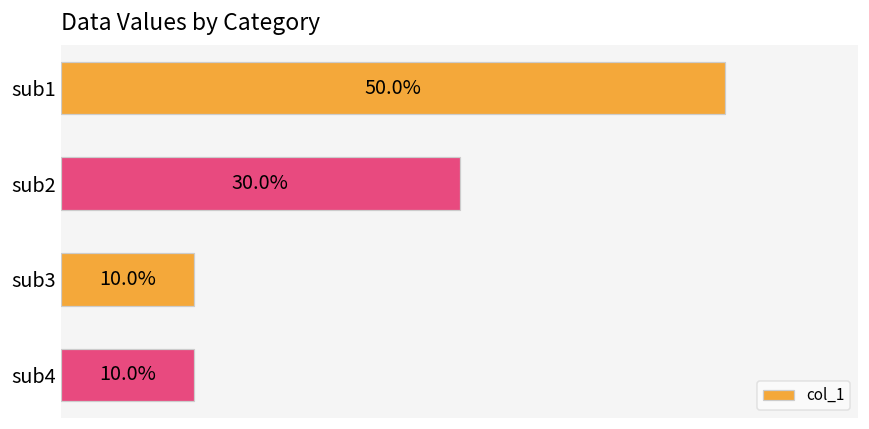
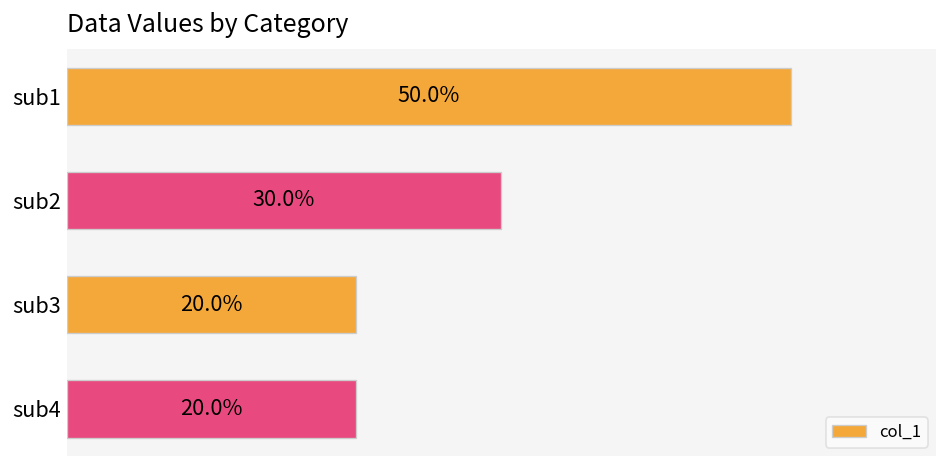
  {
    "sub1": "50.0%",
    "sub2": "30.0%",
-   "sub3": "10.0%",
-   "sub4": "10.0%"
+   "sub3": "20.0%",
+   "sub4": "20.0%"
  }
